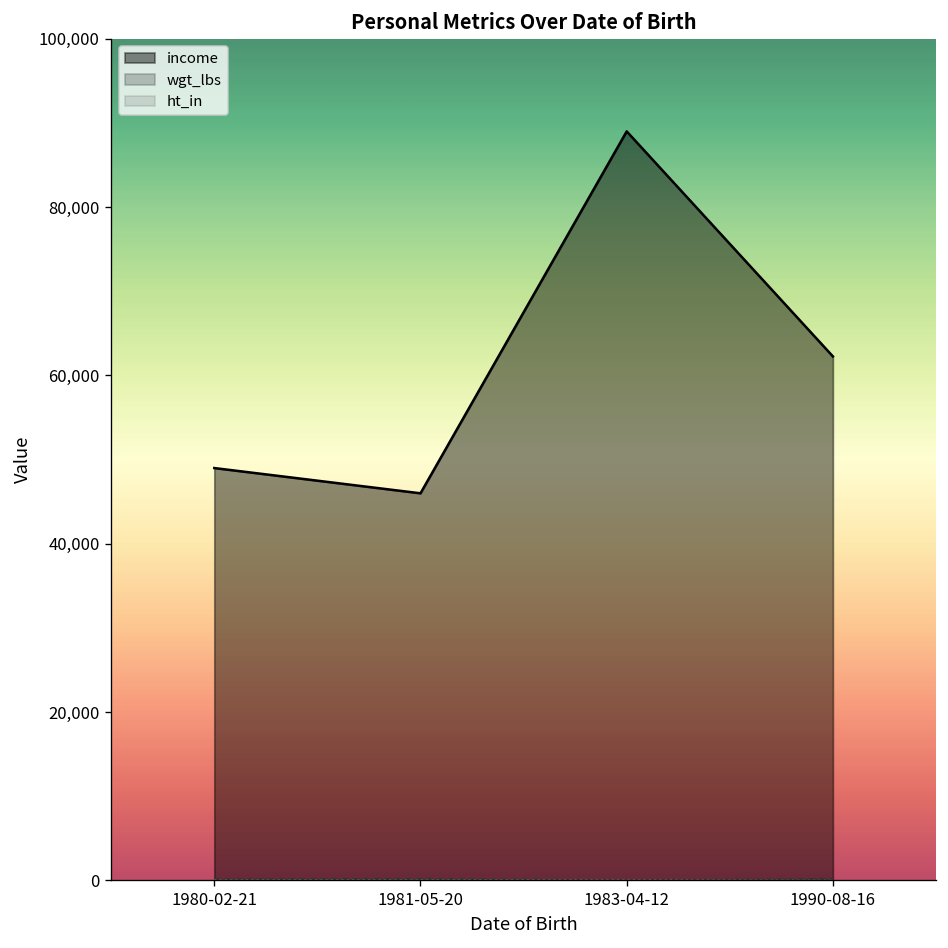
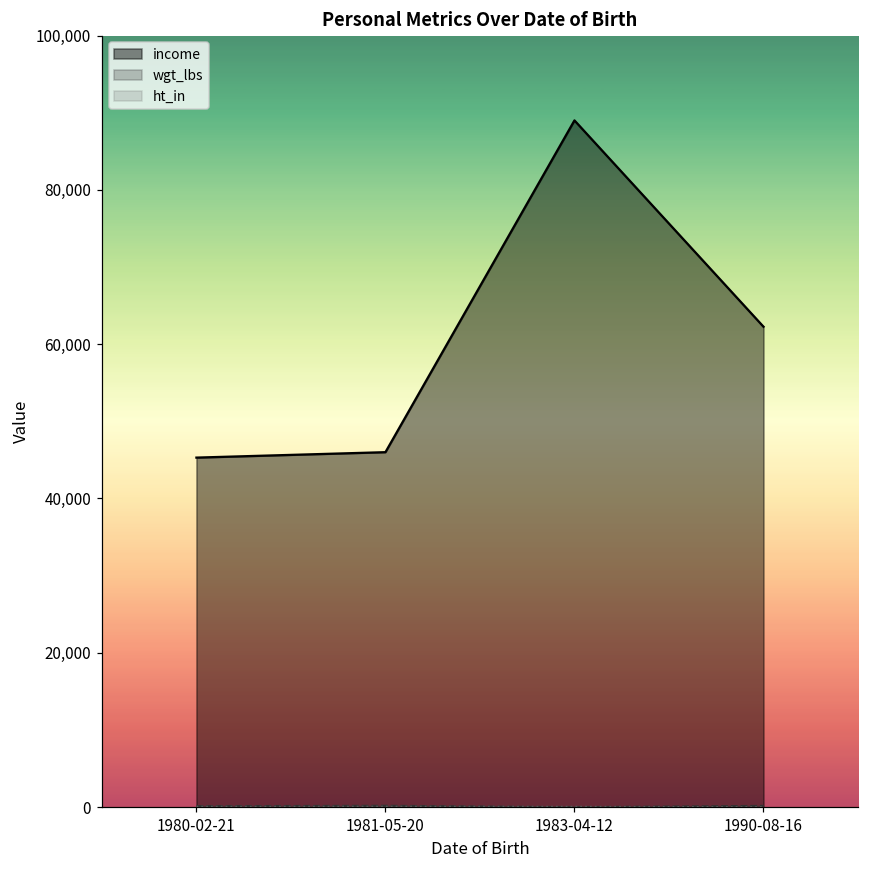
  {
    "income": {
-     "1980-02-21": "49,000",
+     "1980-02-21": "45,000",
      "1981-05-20": "46,000",
      "1983-04-12": "89,000",
      "1990-08-16": "62,000"
    }
  }
